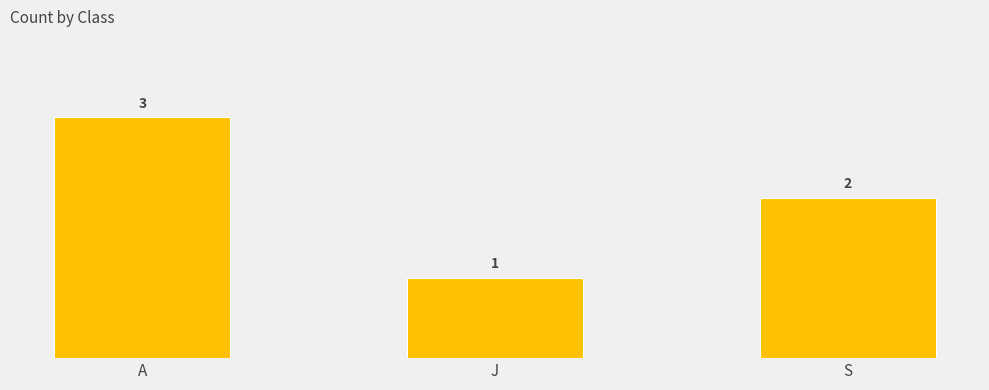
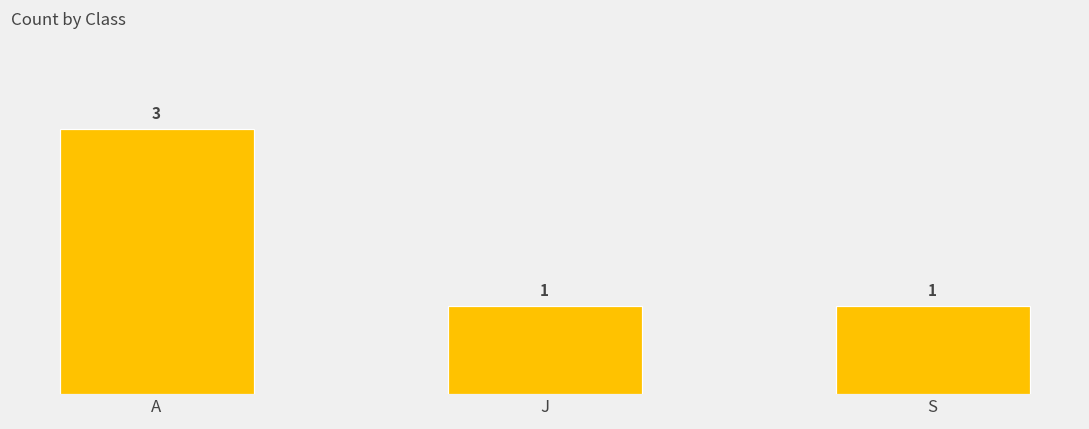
  {
    "A": 3,
    "J": 1,
-   "S": 2
+   "S": 1
  }
